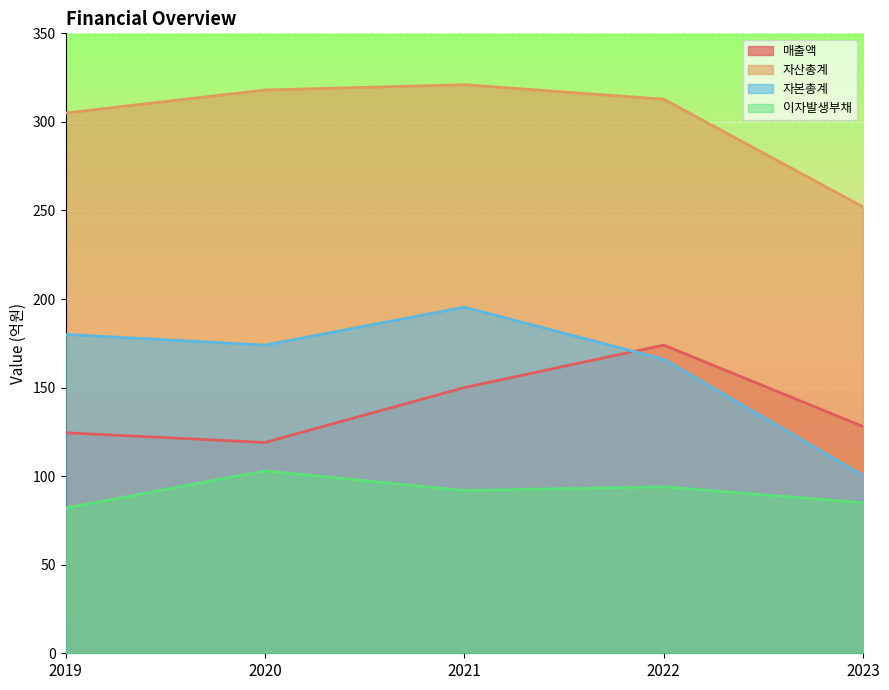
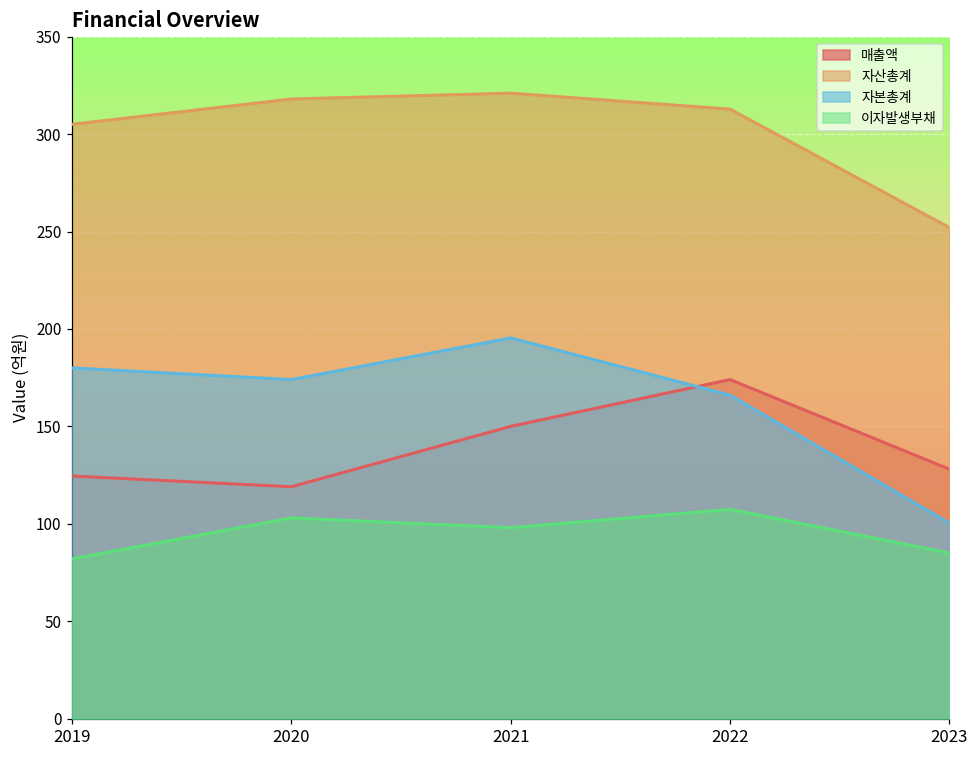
  {
    "매출액": {
      "2019": 125,
      "2020": 119,
      "2021": 150,
      "2022": 174,
      "2023": 128
    },
    "자산총계": {
      "2019": 305,
      "2020": 318,
      "2021": 321,
      "2022": 313,
      "2023": 252
    },
    "자본총계": {
      "2019": 180,
      "2020": 174,
      "2021": 195,
      "2022": 166,
      "2023": 100
    },
    "이자발생부채": {
      "2019": 82,
      "2020": 103,
-     "2021": 92,
-     "2022": 94,
+     "2021": 98,
+     "2022": 107,
      "2023": 85
    }
  }
